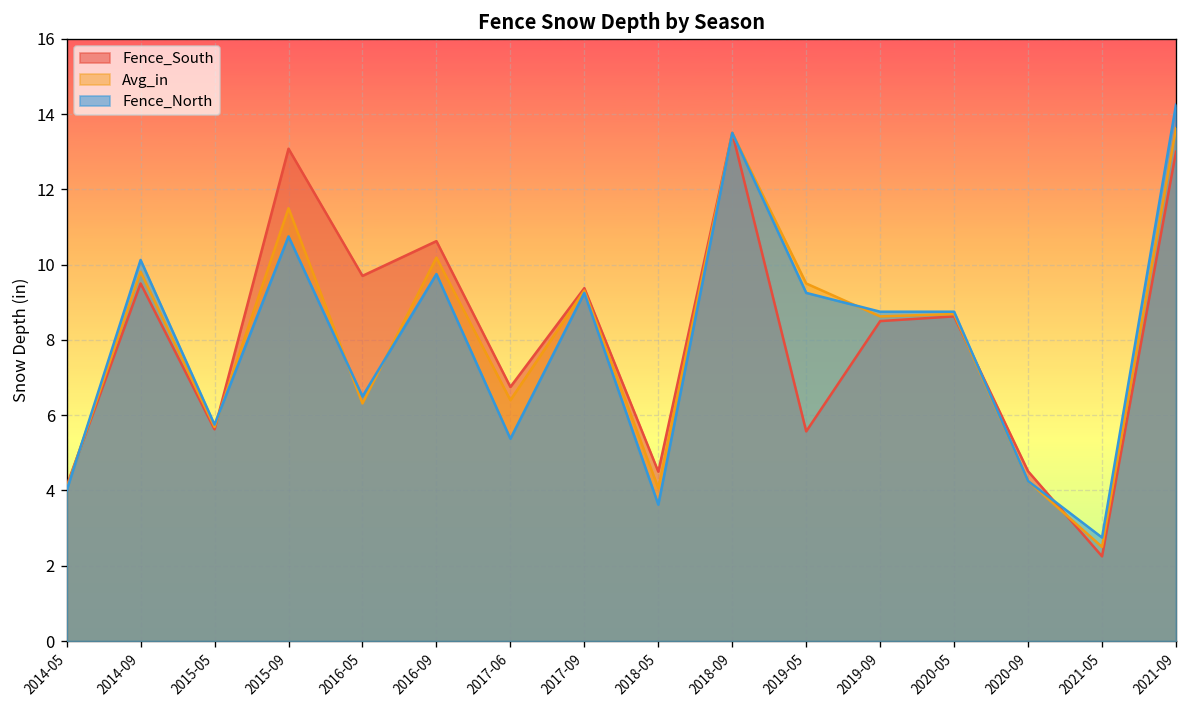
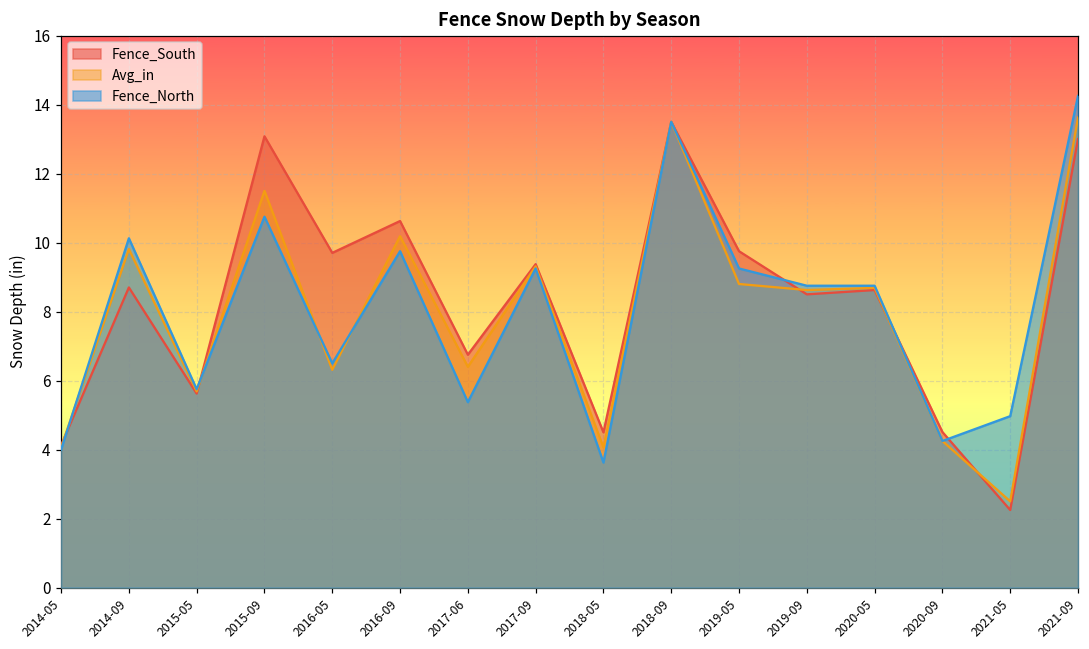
  {
    "Fence_South": {
-     "2014-09": 9.5,
+     "2014-09": 8.7,
      "2015-09": 13.1,
      "2016-05": 9.7,
      "2016-09": 10.6,
      "2017-06": 6.8,
      "2018-05": 4.5,
-     "2019-05": 5.6,
+     "2019-05": 9.8,
      "2019-09": 8.5,
      "2020-09": 4.5,
      "2021-05": 2.3,
      "2021-09": 13.0
    },
    "Avg_in": {
      "2014-09": 9.8,
      "2015-09": 11.5,
      "2016-05": 6.3,
      "2016-09": 10.2,
      "2017-06": 6.4,
      "2018-05": 4.1,
-     "2019-05": 9.5,
+     "2019-05": 8.8,
      "2019-09": 8.6,
      "2021-05": 2.5,
      "2021-09": 13.6
    },
    "Fence_North": {
      "2014-09": 10.1,
      "2015-09": 10.8,
      "2016-05": 6.5,
      "2016-09": 9.8,
      "2017-06": 5.4,
      "2018-05": 3.6,
      "2019-05": 9.3,
      "2019-09": 8.8,
-     "2021-05": 2.8,
+     "2021-05": 5.0,
      "2021-09": 14.3
    }
  }
